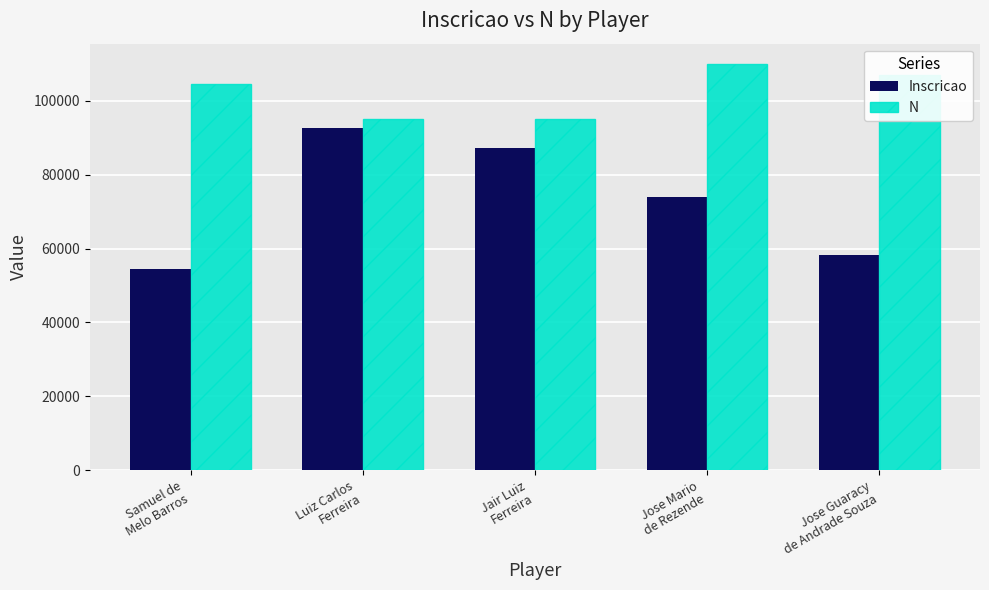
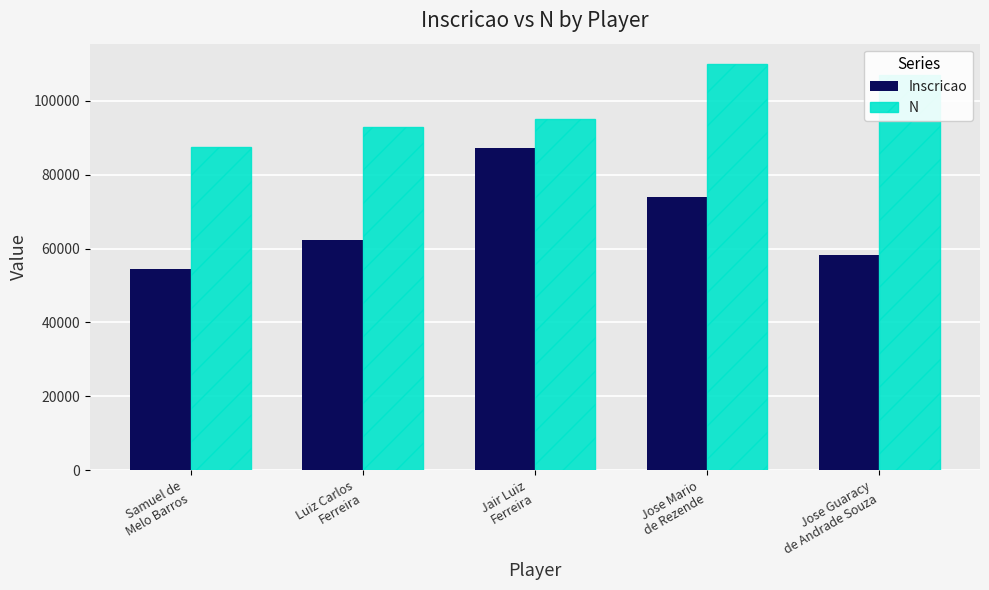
  {
    "Inscricao": {
      "Samuel de Melo Barros": 54000,
-     "Luiz Carlos Ferreira": 93000,
+     "Luiz Carlos Ferreira": 62000,
      "Jair Luiz Ferreira": 87000,
      "Jose Mario de Rezende": 74000,
      "Jose Guaracy de Andrade Souza": 58000
    },
    "N": {
-     "Samuel de Melo Barros": 105000,
-     "Luiz Carlos Ferreira": 95000,
+     "Samuel de Melo Barros": 87000,
+     "Luiz Carlos Ferreira": 93000,
      "Jair Luiz Ferreira": 95000,
      "Jose Mario de Rezende": 110000
    }
  }
